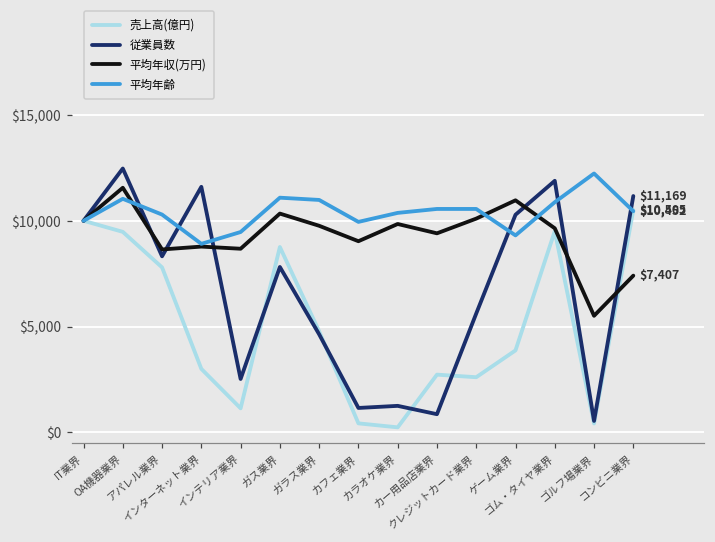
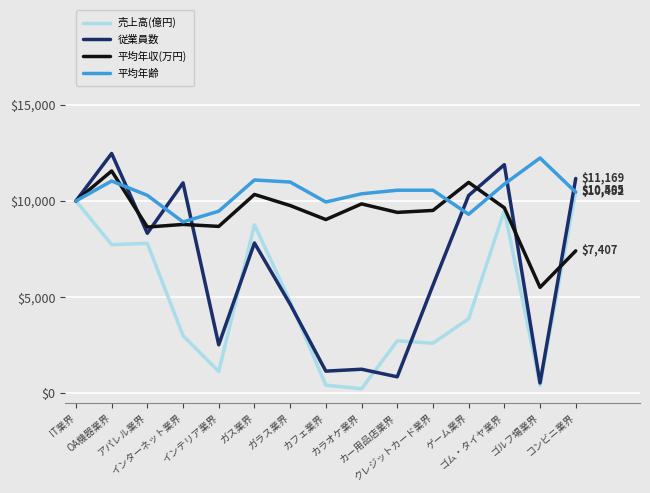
  {
    "売上高(億円)": {
-     "OA機器業界": "$9,500",
+     "OA機器業界": "$7,700",
      "アパレル業界": "$7,800",
      "インターネット業界": "$3,000",
      "インテリア業界": "$1,100",
      "ガス業界": "$8,800",
      "ガラス業界": "$4,800",
      "カフェ業界": "$400",
      "カラオケ業界": "$200",
      "カー用品店業界": "$2,700",
      "クレジットカード業界": "$2,600",
      "ゲーム業界": "$3,900",
      "ゴム・タイヤ業界": "$9,500"
    },
    "従業員数": {
      "OA機器業界": "$12,500",
      "アパレル業界": "$8,300",
-     "インターネット業界": "$11,600",
+     "インターネット業界": "$10,900",
      "インテリア業界": "$2,500",
      "ガス業界": "$7,800",
      "ガラス業界": "$4,600",
      "カフェ業界": "$1,200",
      "カラオケ業界": "$1,300",
      "カー用品店業界": "$900",
      "クレジットカード業界": "$5,600",
      "ゲーム業界": "$10,300",
      "ゴム・タイヤ業界": "$11,900"
    },
    "平均年収(万円)": {
      "OA機器業界": "$11,600",
      "アパレル業界": "$8,600",
      "インテリア業界": "$8,700",
      "ガス業界": "$10,300",
      "ガラス業界": "$9,800",
      "カフェ業界": "$9,000",
      "カラオケ業界": "$9,800",
      "カー用品店業界": "$9,400",
-     "クレジットカード業界": "$10,100",
+     "クレジットカード業界": "$9,500",
      "ゲーム業界": "$11,000",
      "ゴム・タイヤ業界": "$9,600",
      "ゴルフ場業界": "$5,500"
    },
    "平均年齢": {
      "OA機器業界": "$11,000",
      "アパレル業界": "$10,300",
      "インテリア業界": "$9,500",
      "ガス業界": "$11,100",
      "ガラス業界": "$11,000",
      "カフェ業界": "$9,900",
      "カラオケ業界": "$10,400",
      "カー用品店業界": "$10,600",
      "クレジットカード業界": "$10,600",
      "ゲーム業界": "$9,300",
      "ゴム・タイヤ業界": "$10,900",
      "ゴルフ場業界": "$12,200"
    }
  }
